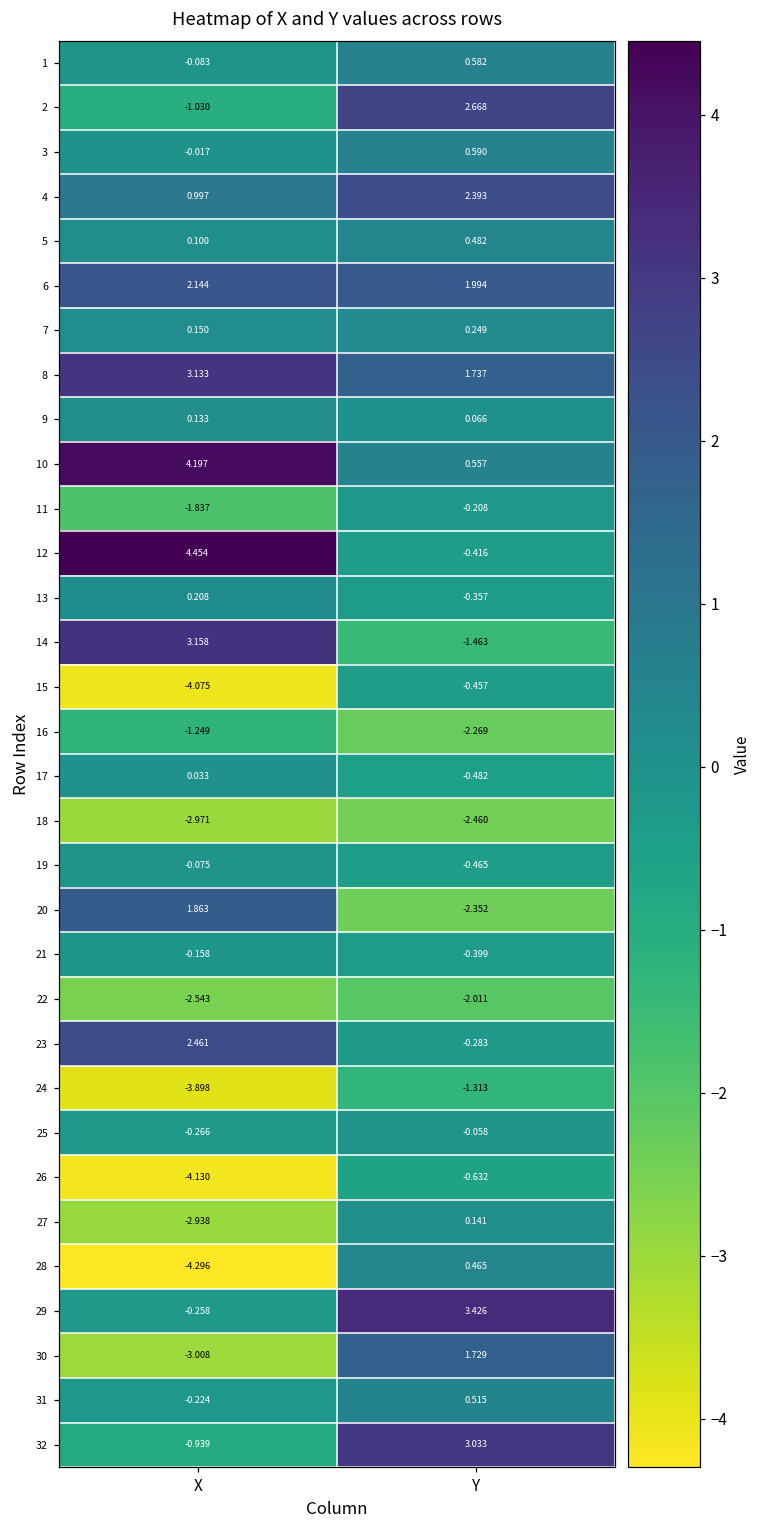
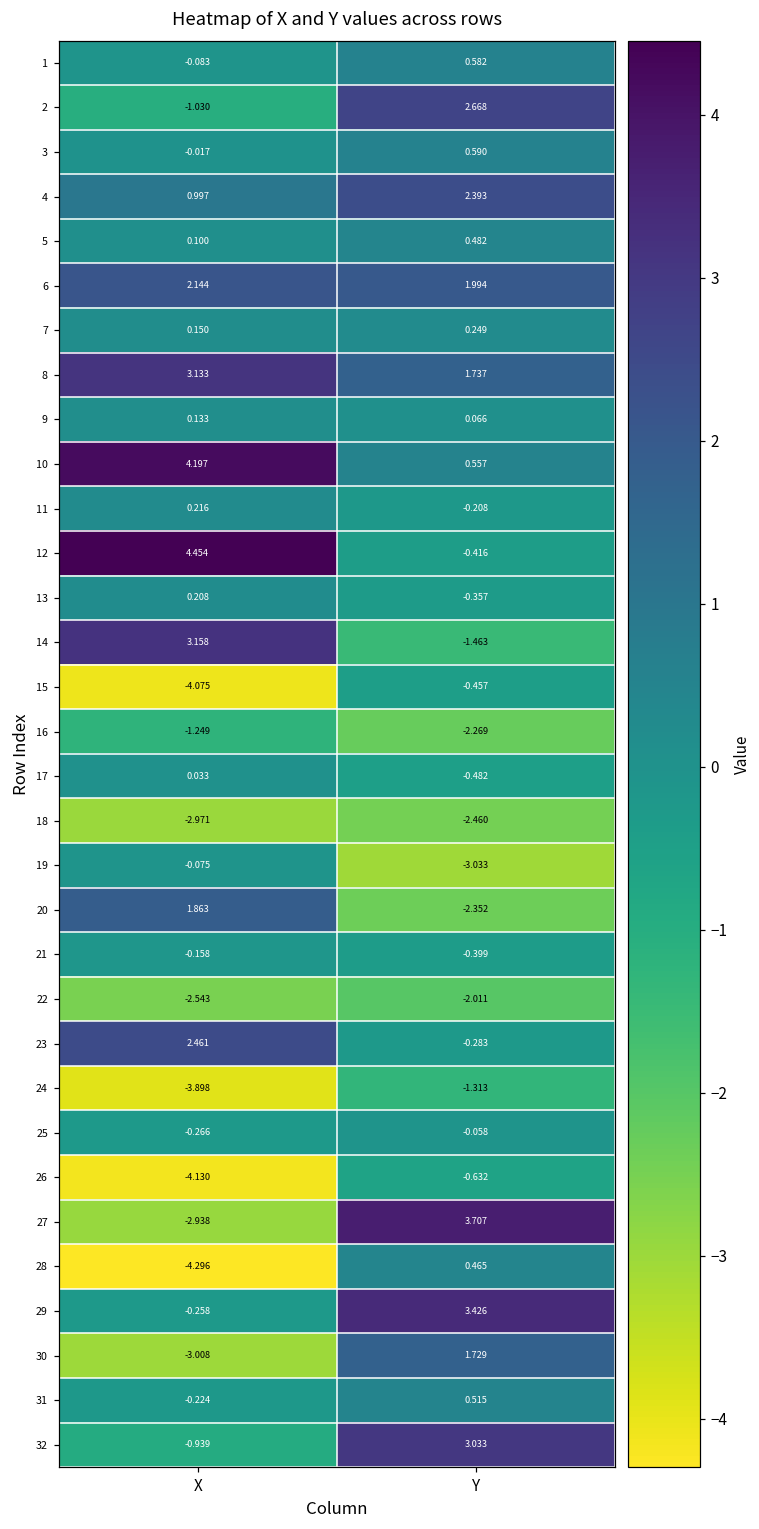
  {
    "1": {
      "X": -0.083,
      "Y": 0.582
    },
    "2": {
      "X": -1.030,
      "Y": 2.668
    },
    "3": {
      "X": -0.017,
      "Y": 0.590
    },
    "4": {
      "X": 0.997,
      "Y": 2.393
    },
    "5": {
      "X": 0.100,
      "Y": 0.482
    },
    "6": {
      "X": 2.144,
      "Y": 1.994
    },
    "7": {
      "X": 0.150,
      "Y": 0.249
    },
    "8": {
      "X": 3.133,
      "Y": 1.737
    },
    "9": {
      "X": 0.133,
      "Y": 0.066
    },
    "10": {
      "X": 4.197,
      "Y": 0.557
    },
    "11": {
-     "X": -1.837,
+     "X": 0.216,
      "Y": -0.208
    },
    "12": {
      "X": 4.454,
      "Y": -0.416
    },
    "13": {
      "X": 0.208,
      "Y": -0.357
    },
    "14": {
      "X": 3.158,
      "Y": -1.463
    },
    "15": {
      "X": -4.075,
      "Y": -0.457
    },
    "16": {
      "X": -1.249,
      "Y": -2.269
    },
    "17": {
      "X": 0.033,
      "Y": -0.482
    },
    "18": {
      "X": -2.971,
      "Y": -2.460
    },
    "19": {
      "X": -0.075,
-     "Y": -0.465
+     "Y": -3.033
    },
    "20": {
      "X": 1.863,
      "Y": -2.352
    },
    "21": {
      "X": -0.158,
      "Y": -0.399
    },
    "22": {
      "X": -2.543,
      "Y": -2.011
    },
    "23": {
      "X": 2.461,
      "Y": -0.283
    },
    "24": {
      "X": -3.898,
      "Y": -1.313
    },
    "25": {
      "X": -0.266,
      "Y": -0.058
    },
    "26": {
      "X": -4.130,
      "Y": -0.632
    },
    "27": {
      "X": -2.938,
-     "Y": 0.141
+     "Y": 3.707
    },
    "28": {
      "X": -4.296,
      "Y": 0.465
    },
    "29": {
      "X": -0.258,
      "Y": 3.426
    },
    "30": {
      "X": -3.008,
      "Y": 1.729
    },
    "31": {
      "X": -0.224,
      "Y": 0.515
    },
    "32": {
      "X": -0.939,
      "Y": 3.033
    }
  }
